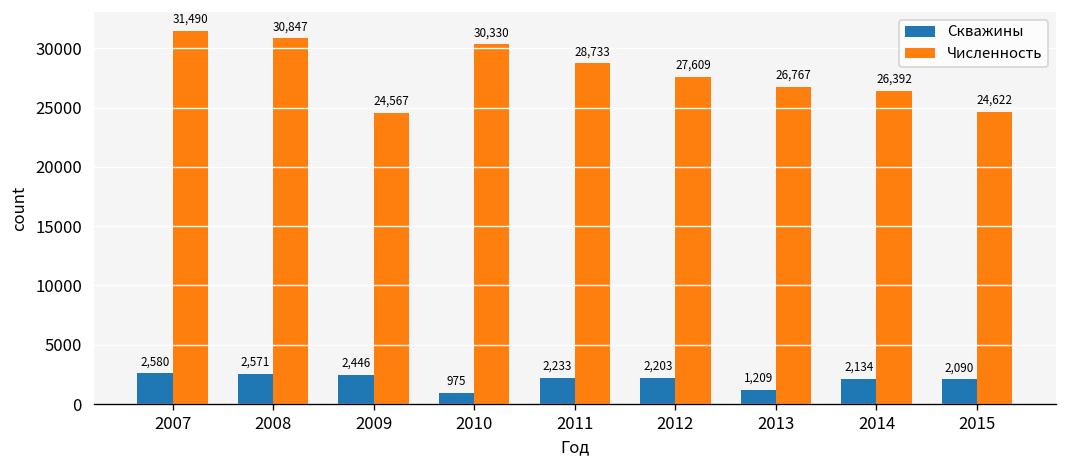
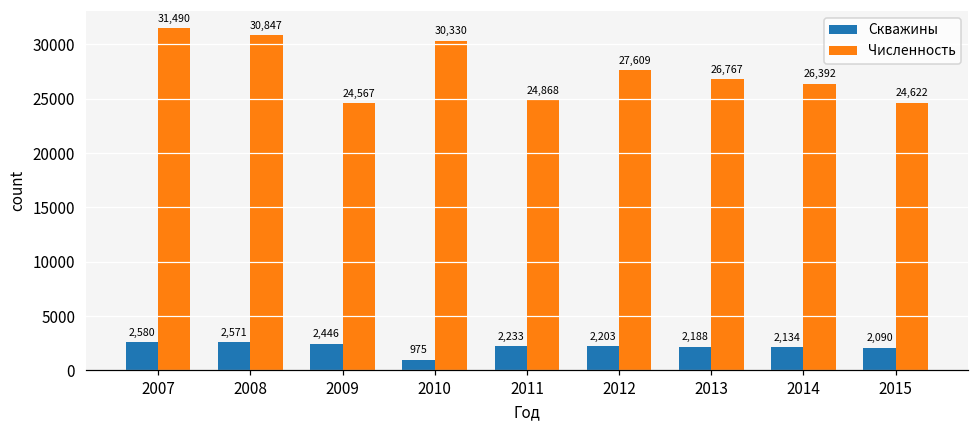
  {
    "Скважины": {
      "2007": "2,580",
      "2008": "2,571",
      "2009": "2,446",
      "2010": "975",
      "2011": "2,233",
      "2012": "2,203",
-     "2013": "1,209",
+     "2013": "2,188",
      "2014": "2,134",
      "2015": "2,090"
    },
    "Численность": {
      "2007": "31,490",
      "2008": "30,847",
      "2009": "24,567",
      "2010": "30,330",
-     "2011": "28,733",
+     "2011": "24,868",
      "2012": "27,609",
      "2013": "26,767",
      "2014": "26,392",
      "2015": "24,622"
    }
  }
